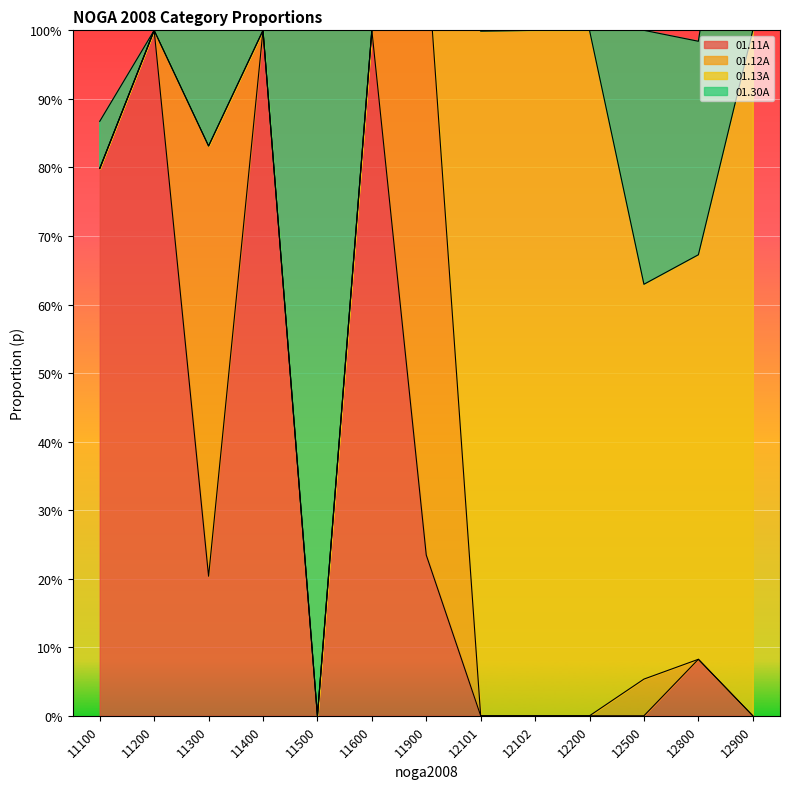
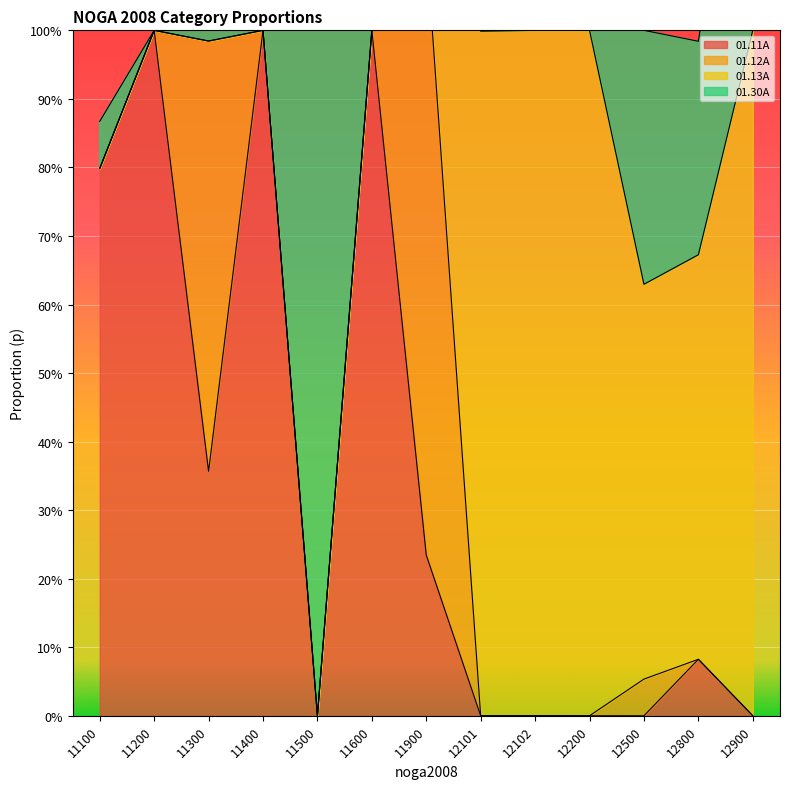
  {
    "01.11A": {
-     "11300": "20%",
+     "11300": "36%",
      "11900": "23%",
      "12500": "0%"
    },
    "01.30A": {
      "11100": "7%",
      "11500": "100%",
      "12500": "37%",
      "12800": "31%"
    }
  }
